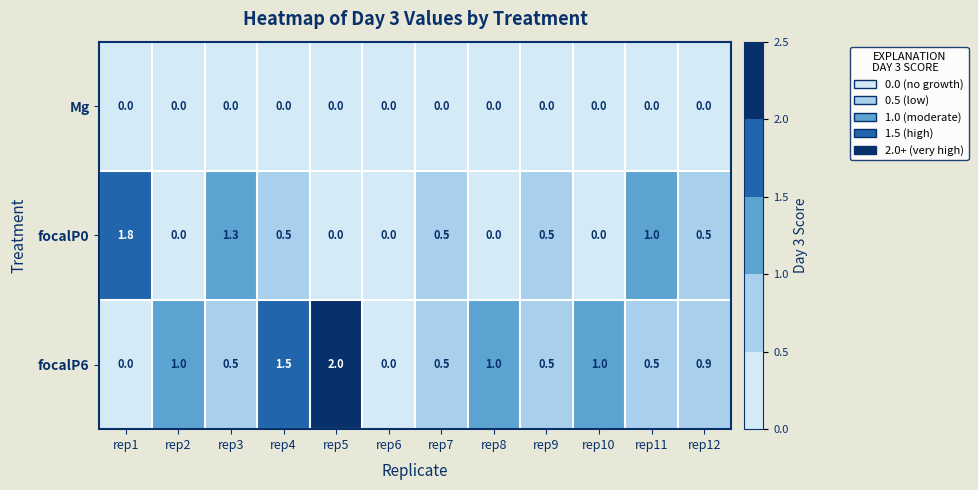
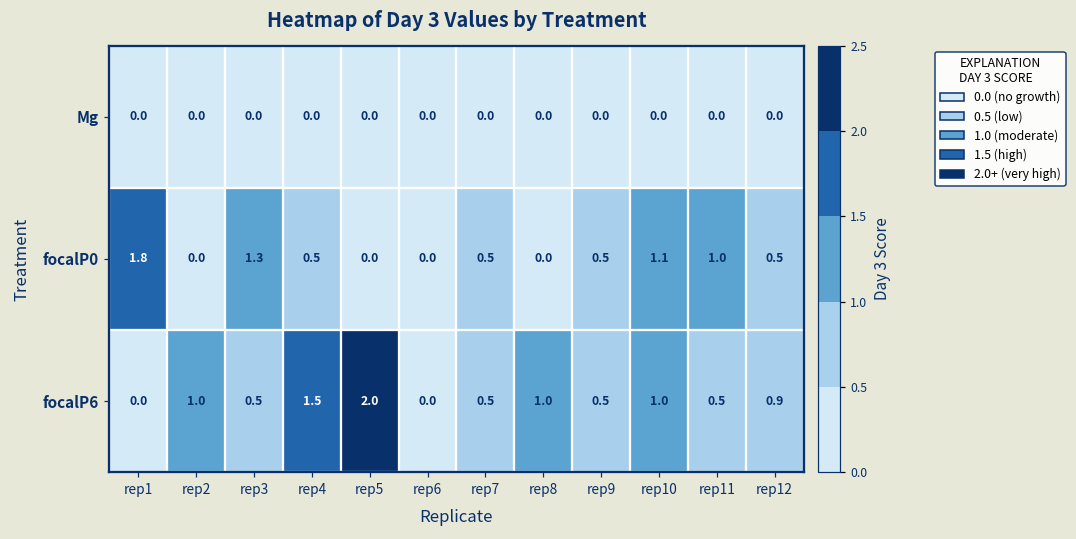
  {
    "Mg": {
      "rep1": 0.0,
      "rep2": 0.0,
      "rep3": 0.0,
      "rep4": 0.0,
      "rep5": 0.0,
      "rep6": 0.0,
      "rep7": 0.0,
      "rep8": 0.0,
      "rep9": 0.0,
      "rep10": 0.0,
      "rep11": 0.0,
      "rep12": 0.0
    },
    "focalP0": {
      "rep1": 1.8,
      "rep2": 0.0,
      "rep3": 1.3,
      "rep4": 0.5,
      "rep5": 0.0,
      "rep6": 0.0,
      "rep7": 0.5,
      "rep8": 0.0,
      "rep9": 0.5,
-     "rep10": 0.0,
+     "rep10": 1.1,
      "rep11": 1.0,
      "rep12": 0.5
    },
    "focalP6": {
      "rep1": 0.0,
      "rep2": 1.0,
      "rep3": 0.5,
      "rep4": 1.5,
      "rep5": 2.0,
      "rep6": 0.0,
      "rep7": 0.5,
      "rep8": 1.0,
      "rep9": 0.5,
      "rep10": 1.0,
      "rep11": 0.5,
      "rep12": 0.9
    }
  }
